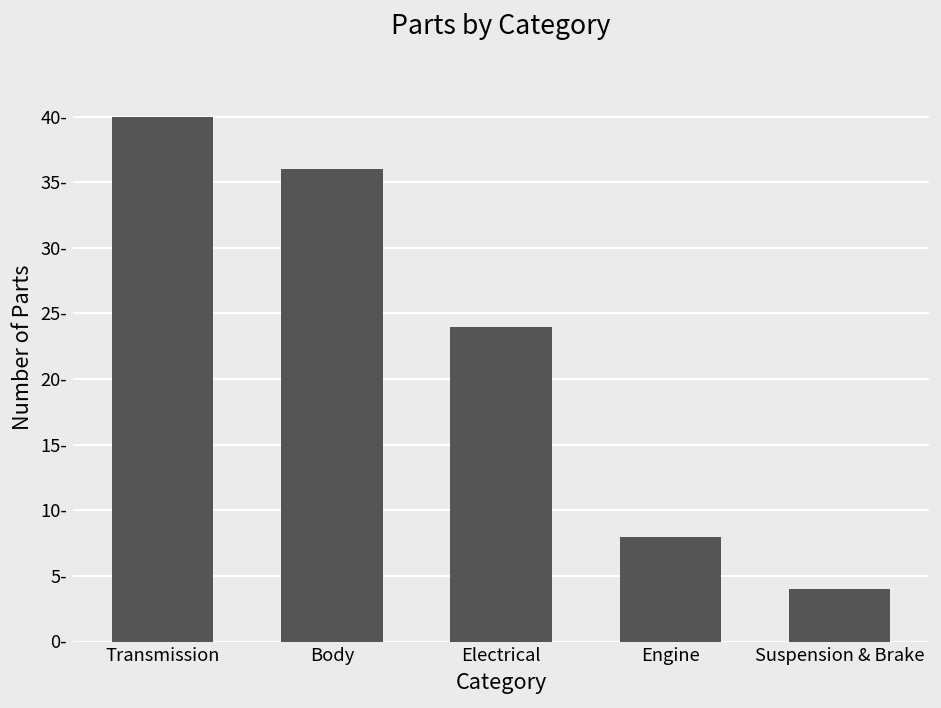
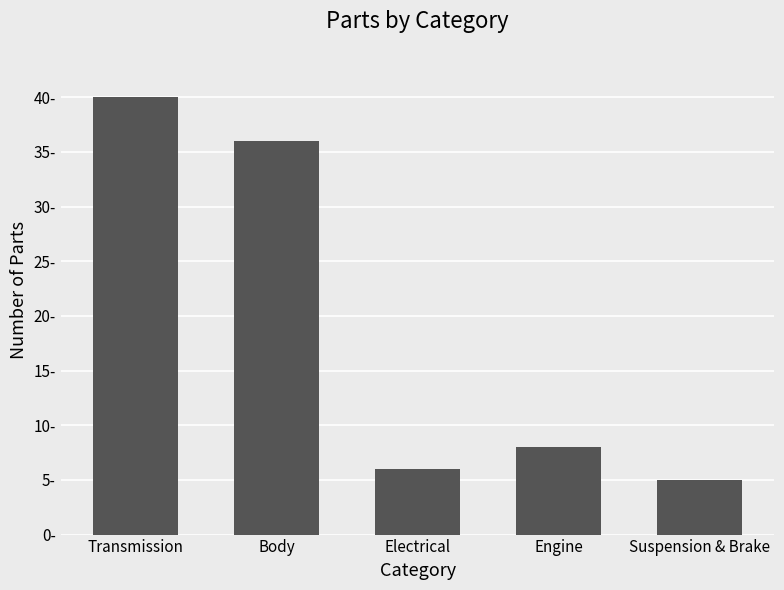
  {
    "Transmission": "40-",
    "Body": "36-",
-   "Electrical": "24-",
+   "Electrical": "6-",
    "Engine": "8-",
-   "Suspension & Brake": "4-"
+   "Suspension & Brake": "5-"
  }
